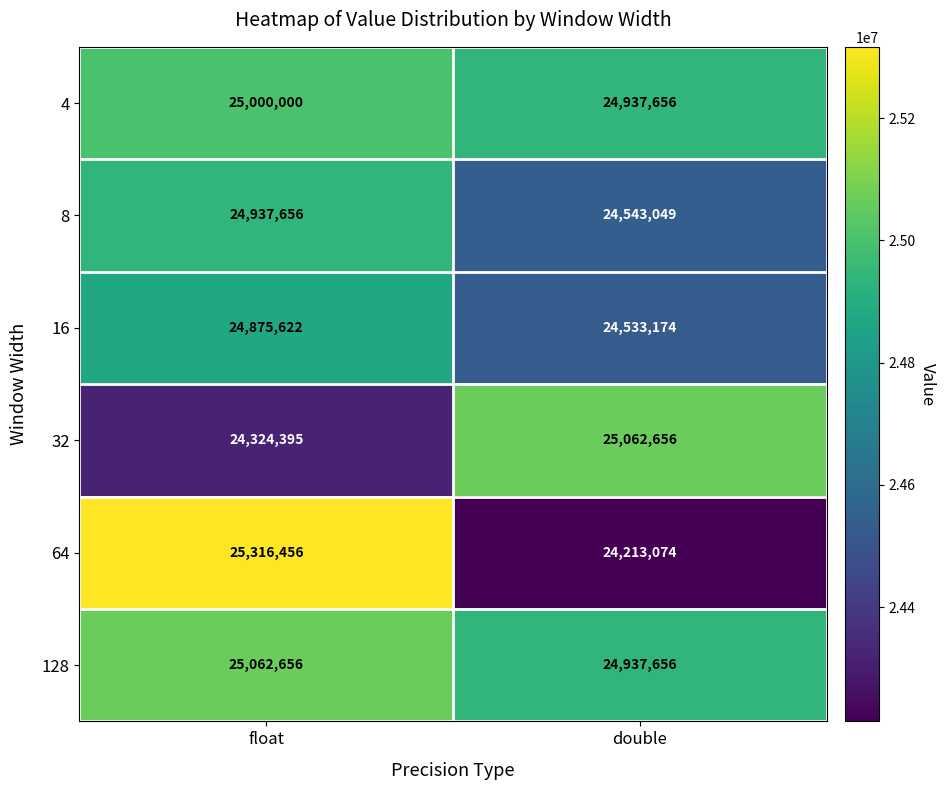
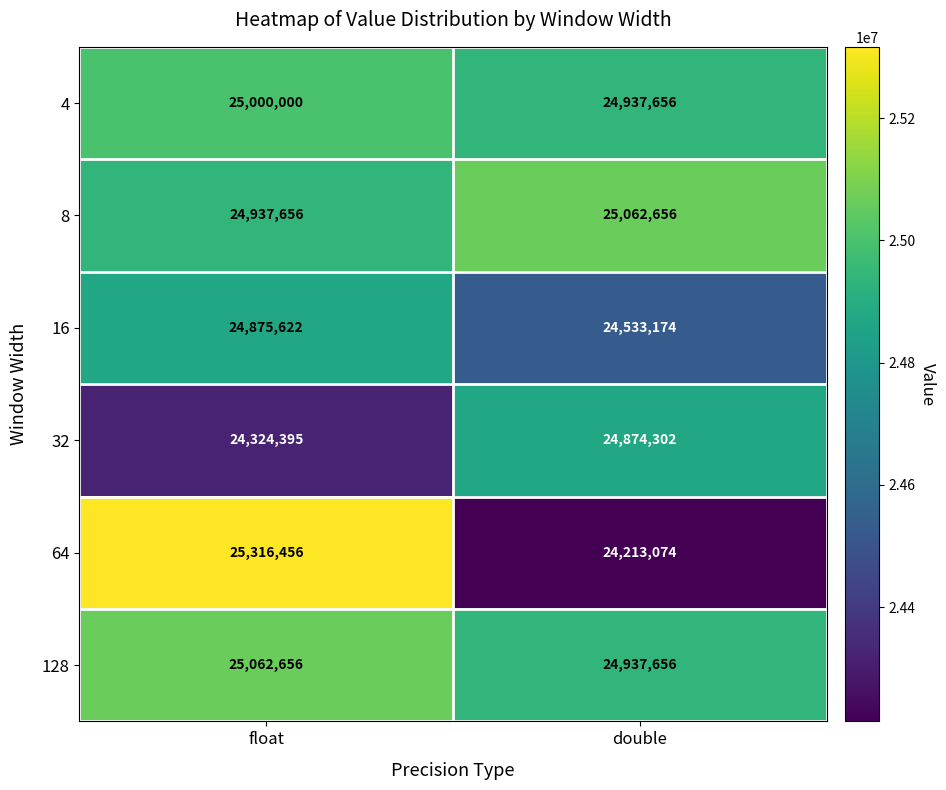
  {
    "4": {
      "float": "25,000,000",
      "double": "24,937,656"
    },
    "8": {
      "float": "24,937,656",
-     "double": "24,543,049"
+     "double": "25,062,656"
    },
    "16": {
      "float": "24,875,622",
      "double": "24,533,174"
    },
    "32": {
      "float": "24,324,395",
-     "double": "25,062,656"
+     "double": "24,874,302"
    },
    "64": {
      "float": "25,316,456",
      "double": "24,213,074"
    },
    "128": {
      "float": "25,062,656",
      "double": "24,937,656"
    }
  }
